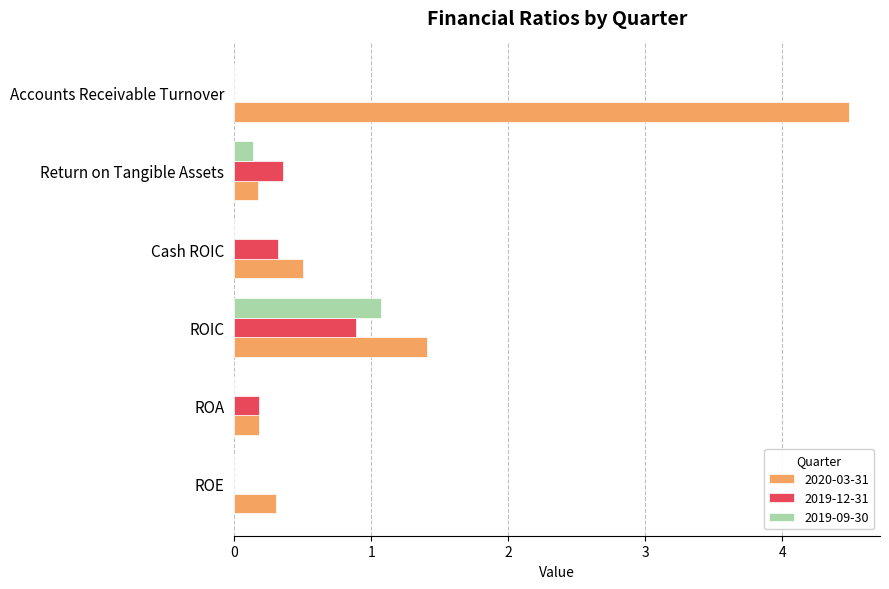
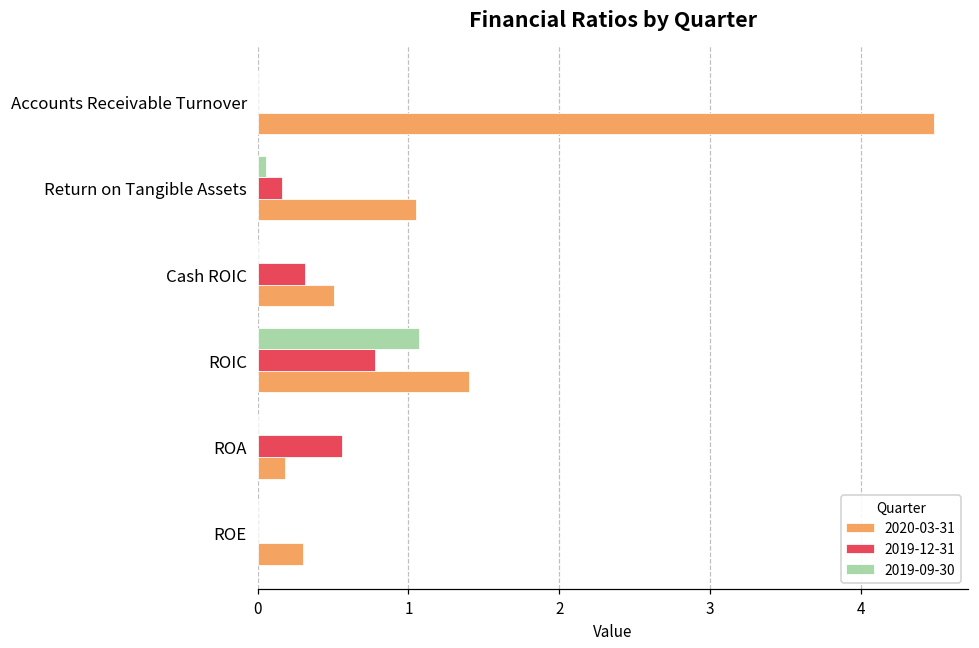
  {
    "2020-03-31": {
      "Accounts Receivable Turnover": 4.49,
-     "Return on Tangible Assets": 0.18,
+     "Return on Tangible Assets": 1.05,
      "Cash ROIC": 0.50,
      "ROIC": 1.40,
      "ROA": 0.18,
      "ROE": 0.30
    },
    "2019-12-31": {
      "Accounts Receivable Turnover": 0.00,
-     "Return on Tangible Assets": 0.36,
+     "Return on Tangible Assets": 0.16,
      "Cash ROIC": 0.32,
-     "ROIC": 0.89,
-     "ROA": 0.18,
+     "ROIC": 0.78,
+     "ROA": 0.56,
      "ROE": 0.00
    },
    "2019-09-30": {
      "Accounts Receivable Turnover": 0.00,
-     "Return on Tangible Assets": 0.13,
+     "Return on Tangible Assets": 0.06,
      "Cash ROIC": 0.00,
      "ROIC": 1.07,
      "ROA": 0.00,
      "ROE": 0.00
    }
  }
